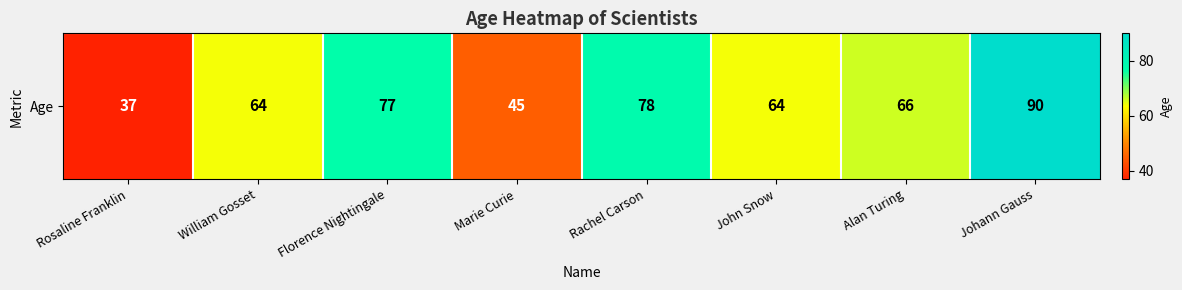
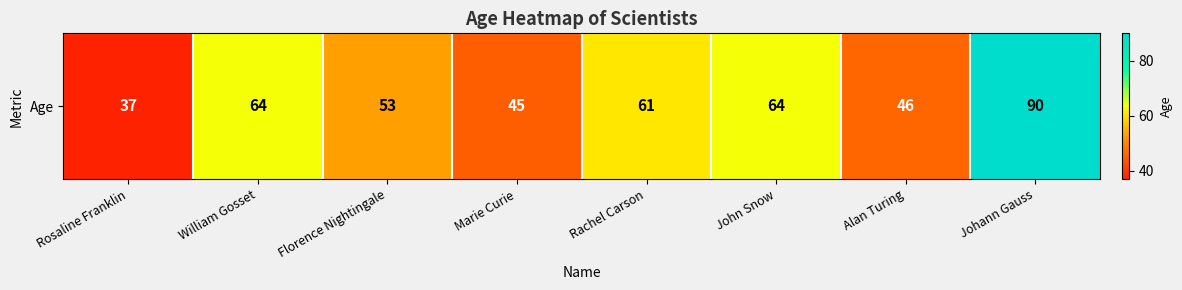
  {
    "Age": {
      "Rosaline Franklin": 37,
      "William Gosset": 64,
-     "Florence Nightingale": 77,
+     "Florence Nightingale": 53,
      "Marie Curie": 45,
-     "Rachel Carson": 78,
+     "Rachel Carson": 61,
      "John Snow": 64,
-     "Alan Turing": 66,
+     "Alan Turing": 46,
      "Johann Gauss": 90
    }
  }
